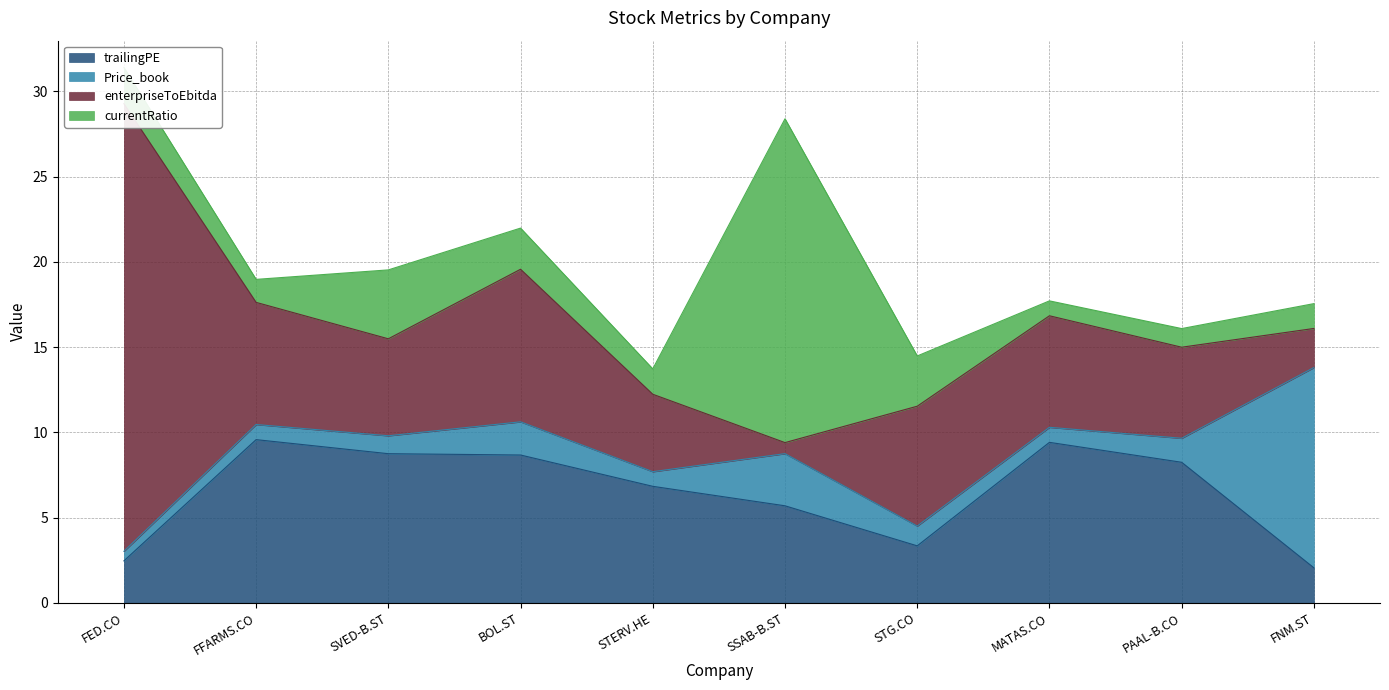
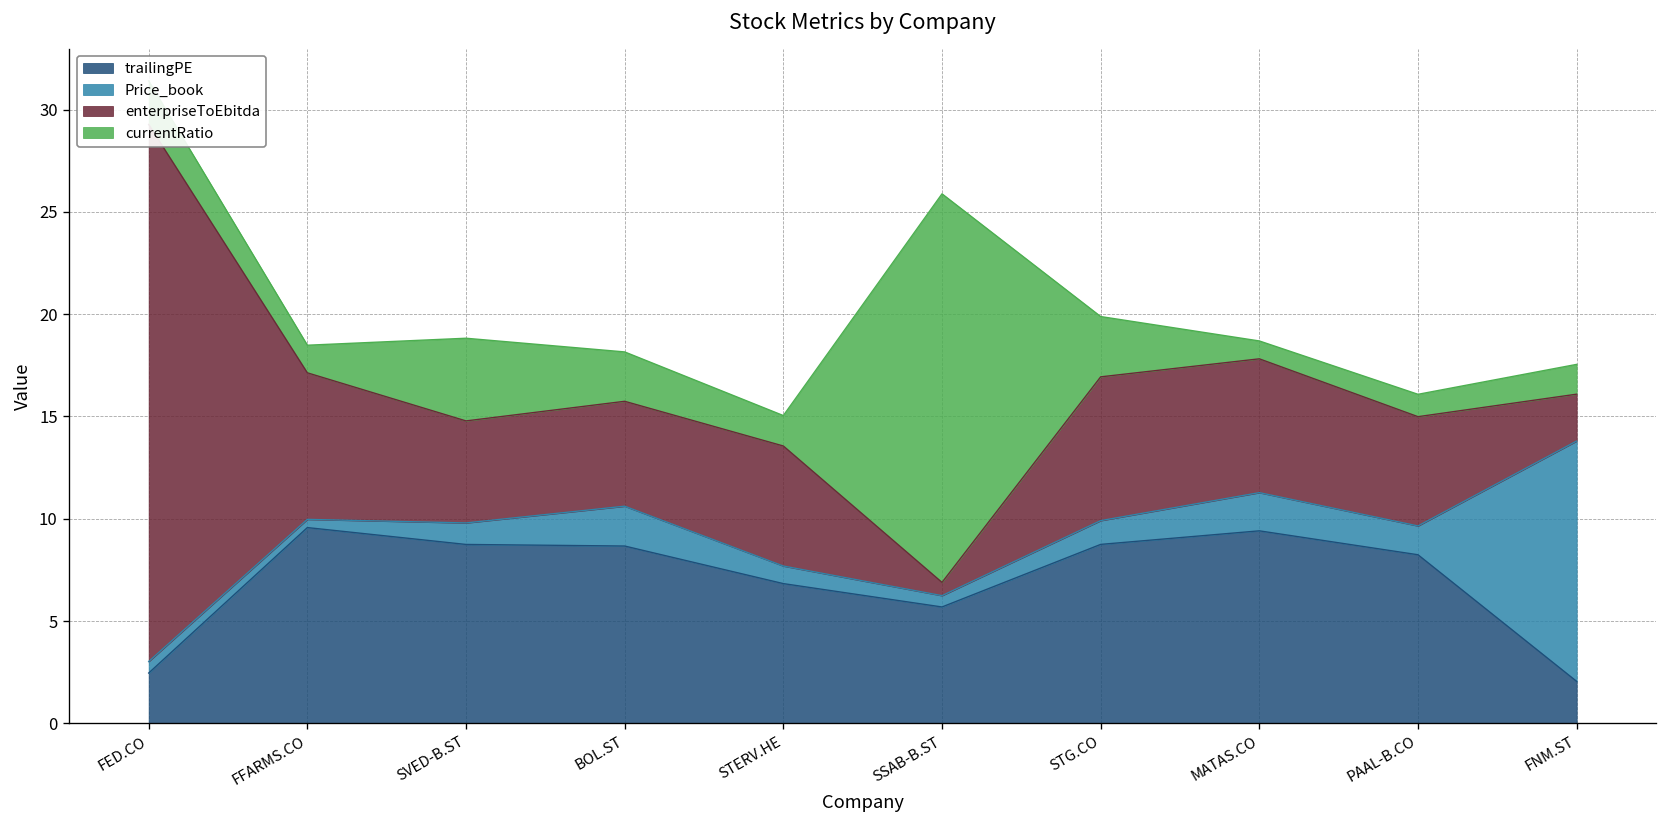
  {
    "trailingPE": {
      "FED.CO": 2.5,
      "FFARMS.CO": 9.6,
      "SVED-B.ST": 8.7,
      "BOL.ST": 8.7,
      "STERV.HE": 6.8,
      "SSAB-B.ST": 5.7,
-     "STG.CO": 3.3,
+     "STG.CO": 8.7,
      "MATAS.CO": 9.4,
      "PAAL-B.CO": 8.2,
      "FNM.ST": 2.1
    },
    "Price_book": {
      "FED.CO": 0.6,
-     "FFARMS.CO": 0.9,
+     "FFARMS.CO": 0.4,
      "SVED-B.ST": 1.1,
      "BOL.ST": 1.9,
      "STERV.HE": 0.9,
-     "SSAB-B.ST": 3.1,
+     "SSAB-B.ST": 0.6,
      "STG.CO": 1.2,
-     "MATAS.CO": 0.9,
+     "MATAS.CO": 1.9,
      "PAAL-B.CO": 1.4,
      "FNM.ST": 11.7
    },
    "enterpriseToEbitda": {
      "FFARMS.CO": 7.2,
-     "SVED-B.ST": 5.7,
-     "BOL.ST": 9.0,
-     "STERV.HE": 4.5,
+     "SVED-B.ST": 5.0,
+     "BOL.ST": 5.1,
+     "STERV.HE": 5.9,
      "SSAB-B.ST": 0.6,
      "STG.CO": 7.0,
      "MATAS.CO": 6.5,
      "PAAL-B.CO": 5.3,
      "FNM.ST": 2.3
    },
    "currentRatio": {
      "FFARMS.CO": 1.3,
      "SVED-B.ST": 4.0,
      "BOL.ST": 2.4,
      "STERV.HE": 1.5,
      "SSAB-B.ST": 19.0,
      "STG.CO": 2.9,
      "MATAS.CO": 0.9,
      "PAAL-B.CO": 1.1,
      "FNM.ST": 1.5
    }
  }
